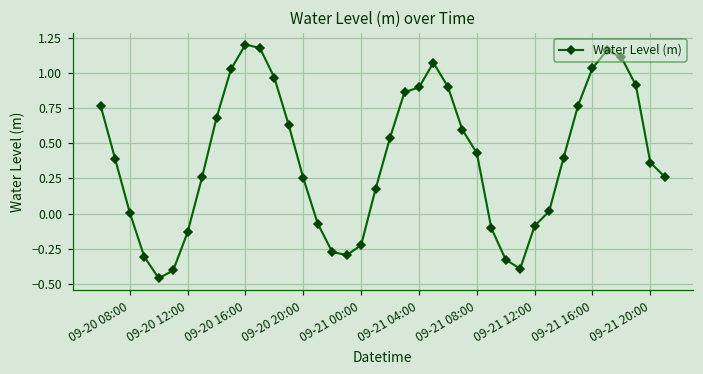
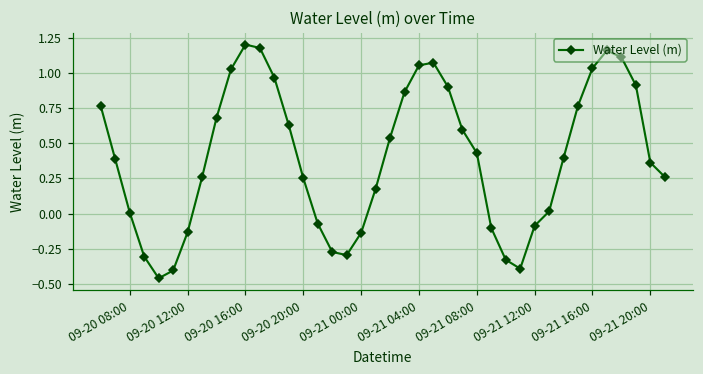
  {
    "09-20 08:00": 0.01,
    "09-20 12:00": -0.13,
    "09-20 16:00": 1.20,
    "09-20 20:00": 0.25,
-   "09-21 00:00": -0.23,
-   "09-21 04:00": 0.90,
+   "09-21 00:00": -0.14,
+   "09-21 04:00": 1.05,
    "09-21 08:00": 0.43,
    "09-21 12:00": -0.09,
    "09-21 16:00": 1.03,
    "09-21 20:00": 0.36
  }
